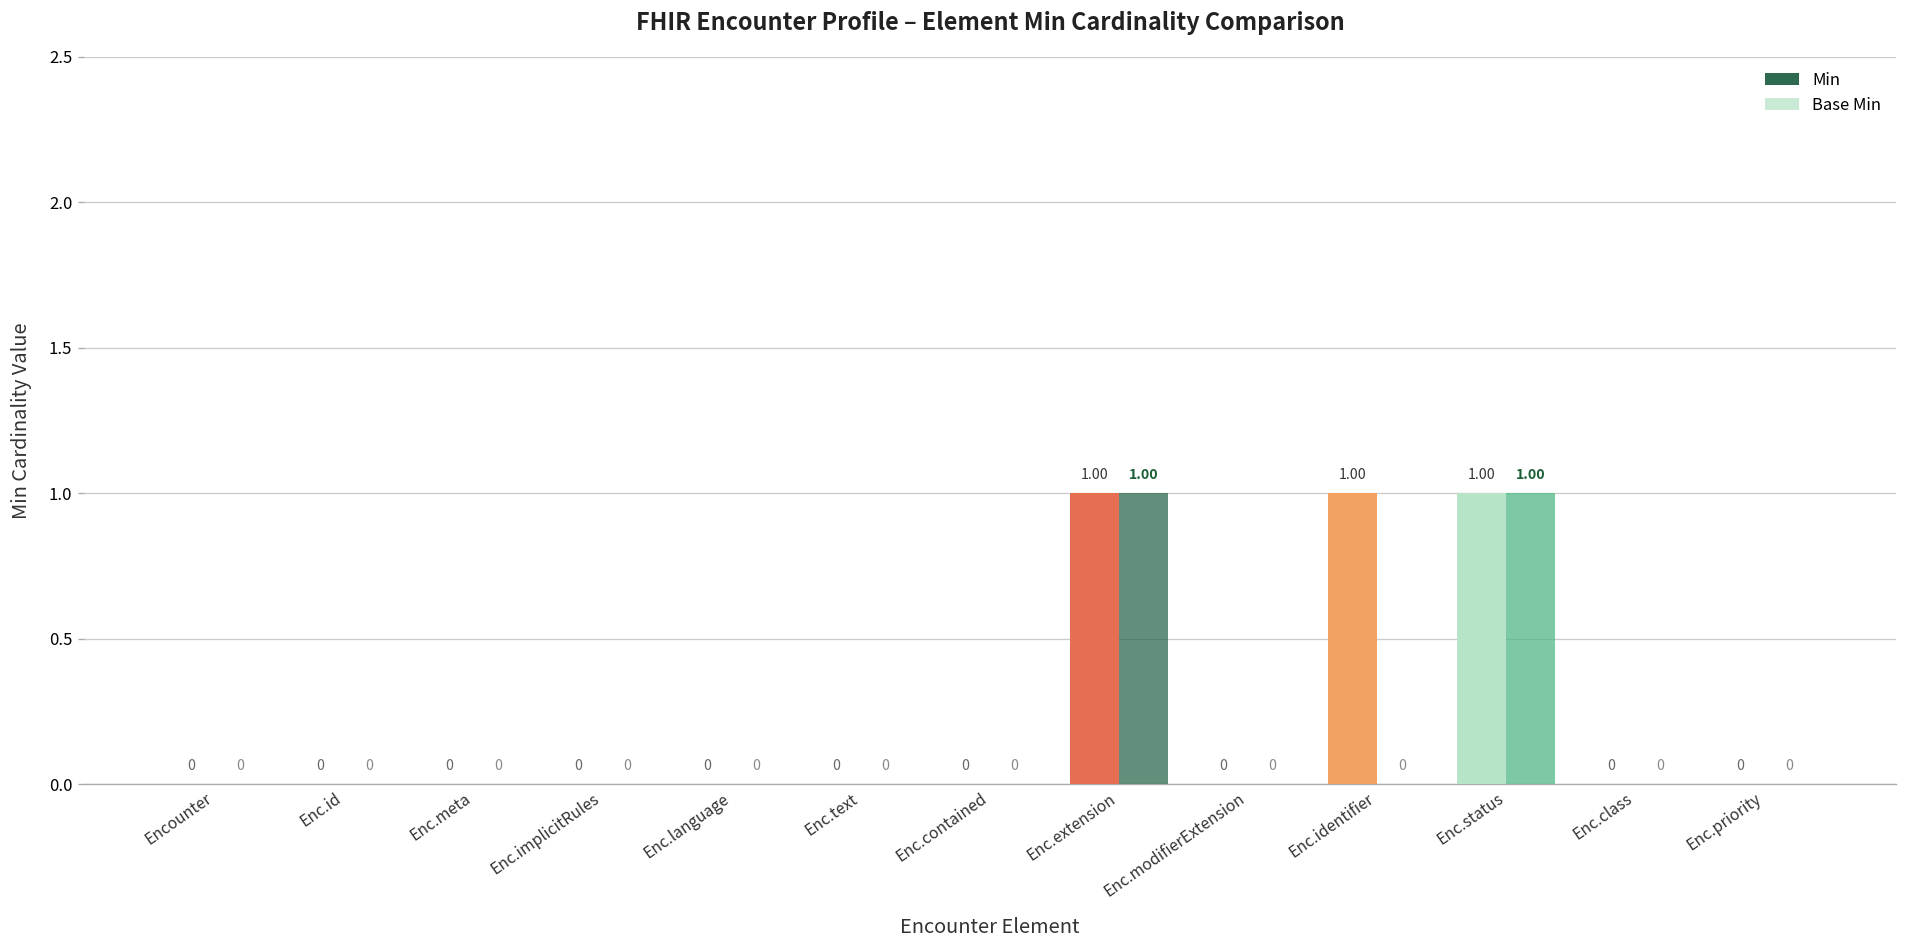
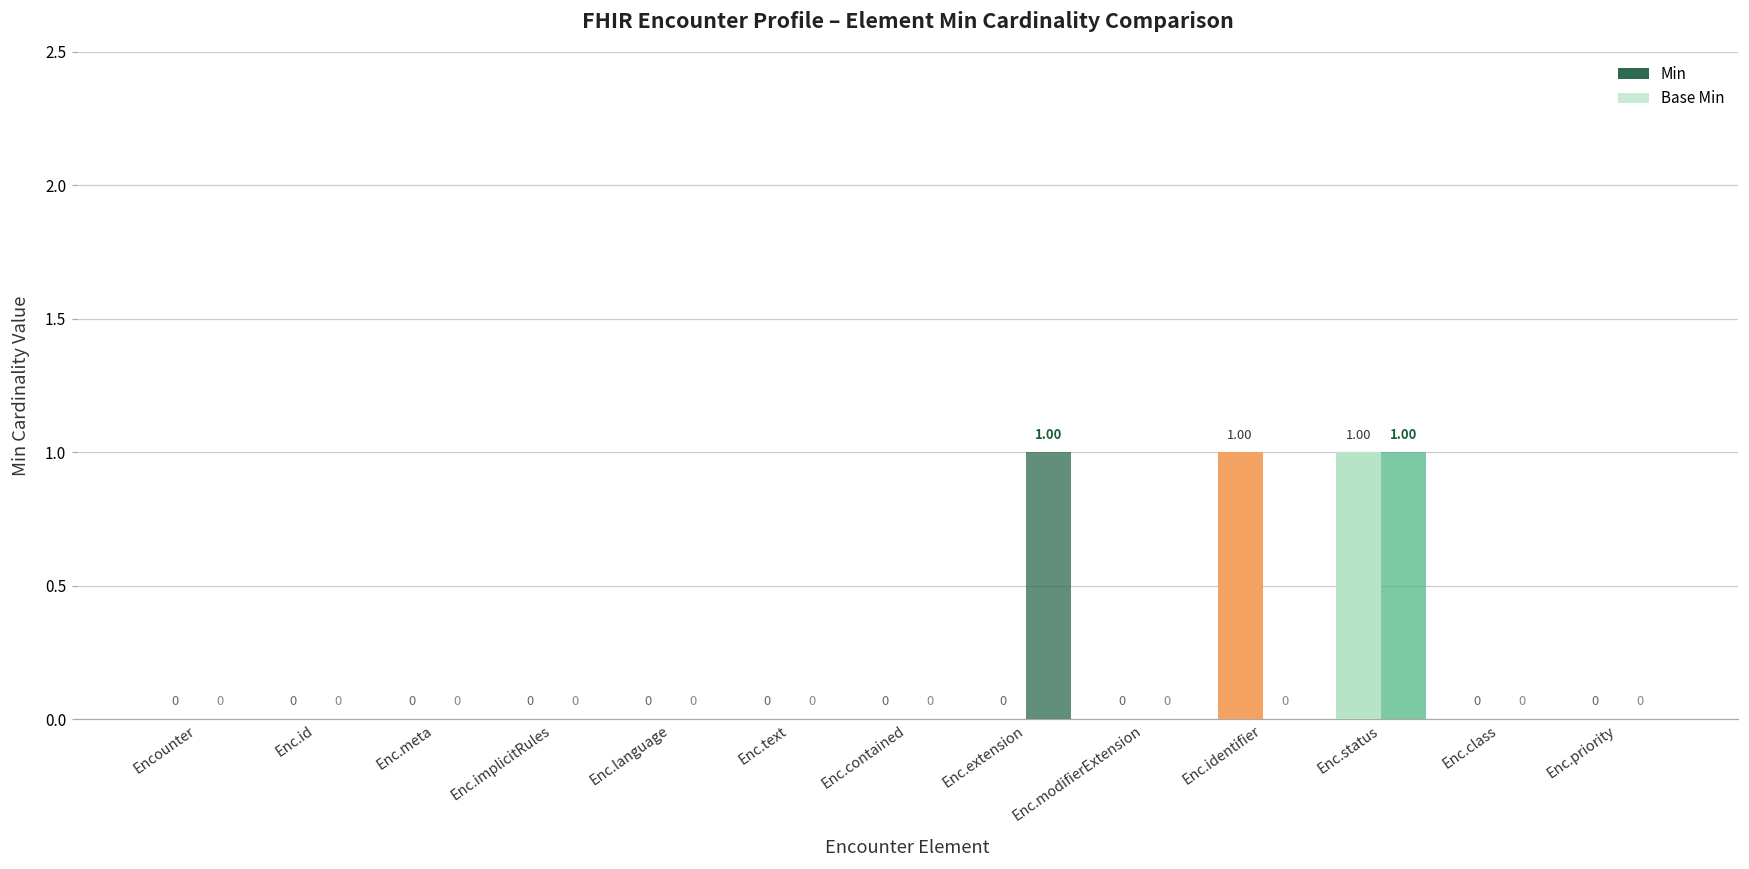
  {
    "Min": {
      "Encounter": 0,
      "Enc.id": 0,
      "Enc.meta": 0,
      "Enc.implicitRules": 0,
      "Enc.language": 0,
      "Enc.text": 0,
      "Enc.contained": 0,
-     "Enc.extension": 1.00,
+     "Enc.extension": 0,
      "Enc.modifierExtension": 0,
      "Enc.identifier": 1.00,
      "Enc.status": 1.00,
      "Enc.class": 0,
      "Enc.priority": 0
    },
    "Base Min": {
      "Encounter": 0,
      "Enc.id": 0,
      "Enc.meta": 0,
      "Enc.implicitRules": 0,
      "Enc.language": 0,
      "Enc.text": 0,
      "Enc.contained": 0,
      "Enc.extension": 1.00,
      "Enc.modifierExtension": 0,
      "Enc.identifier": 0,
      "Enc.status": 1.00,
      "Enc.class": 0,
      "Enc.priority": 0
    }
  }
